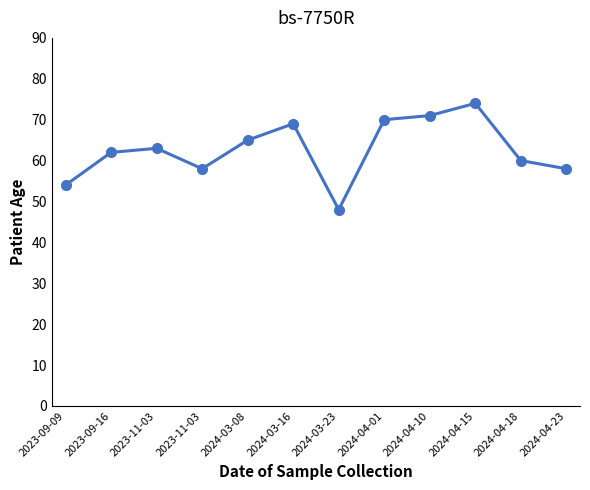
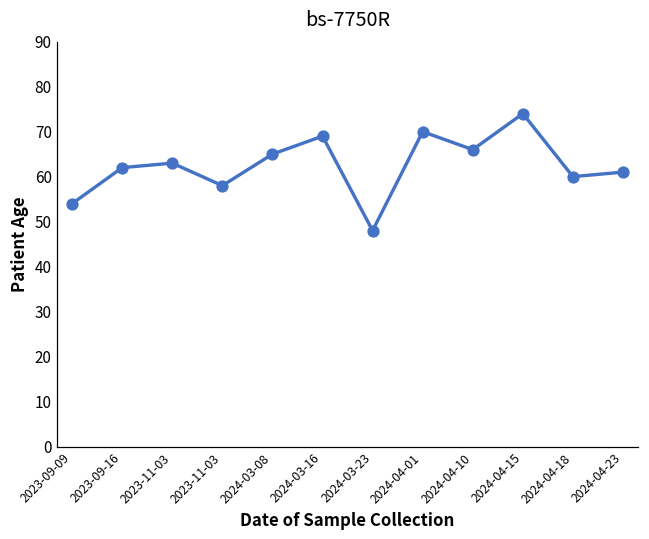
  {
    "2023-09-09": 54,
    "2023-09-16": 62,
    "2024-03-08": 65,
    "2024-03-16": 69,
    "2024-03-23": 48,
    "2024-04-01": 70,
-   "2024-04-10": 71,
+   "2024-04-10": 66,
    "2024-04-15": 74,
    "2024-04-18": 60,
-   "2024-04-23": 58
+   "2024-04-23": 61
  }
